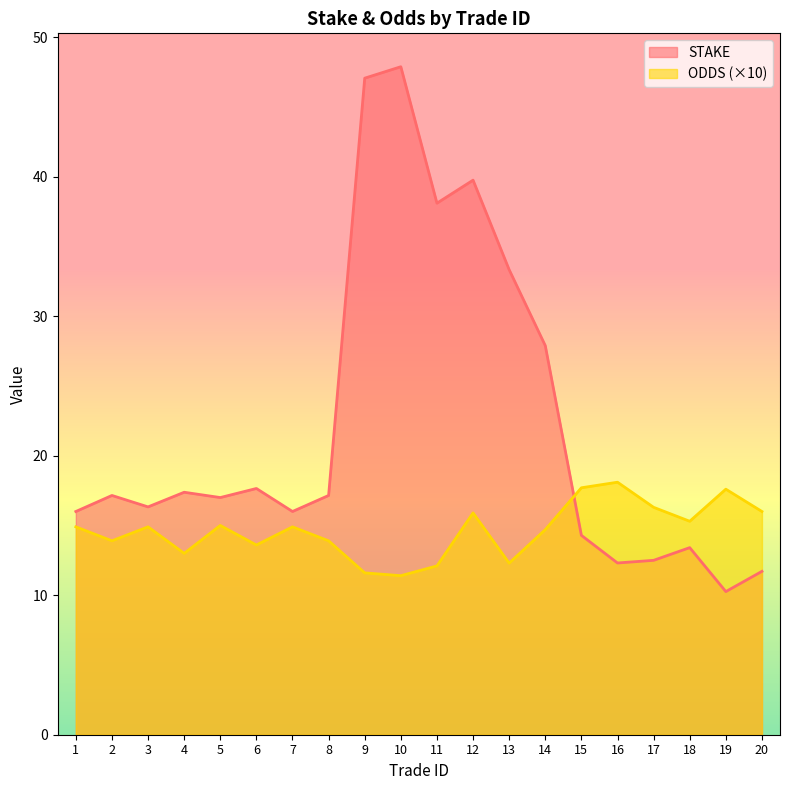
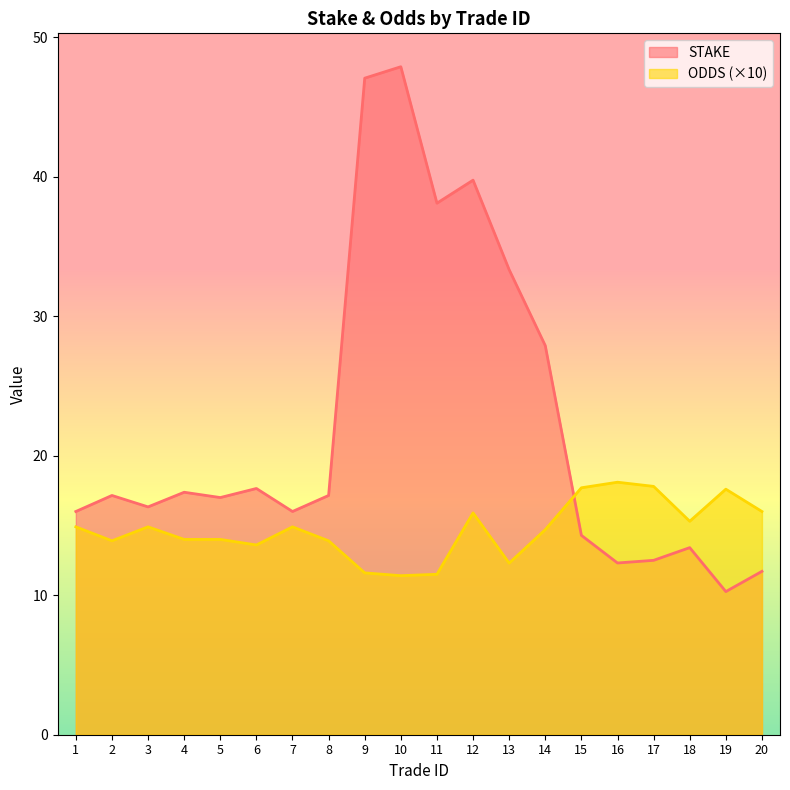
  {
    "STAKE": {
      "1": 16.0,
      "2": 17.2,
      "3": 16.3,
      "4": 17.4,
      "5": 17.0,
      "6": 17.7,
      "7": 16.0,
      "8": 17.2,
      "9": 47.1,
      "10": 47.9,
      "11": 38.1,
      "12": 39.8,
      "13": 33.3,
      "14": 27.9,
      "15": 14.3,
      "16": 12.3,
      "17": 12.5,
      "18": 13.4,
      "19": 10.3,
      "20": 11.7
    },
    "ODDS (×10)": {
      "1": 14.9,
      "2": 13.9,
      "3": 14.9,
-     "4": 13.0,
-     "5": 15.0,
+     "4": 14.0,
+     "5": 14.0,
      "6": 13.6,
      "7": 14.9,
      "8": 13.9,
      "9": 11.6,
      "10": 11.4,
-     "11": 12.1,
+     "11": 11.5,
      "12": 15.9,
      "13": 12.3,
      "14": 14.7,
      "15": 17.7,
      "16": 18.1,
-     "17": 16.3,
+     "17": 17.8,
      "18": 15.3,
      "19": 17.6,
      "20": 16.0
    }
  }
